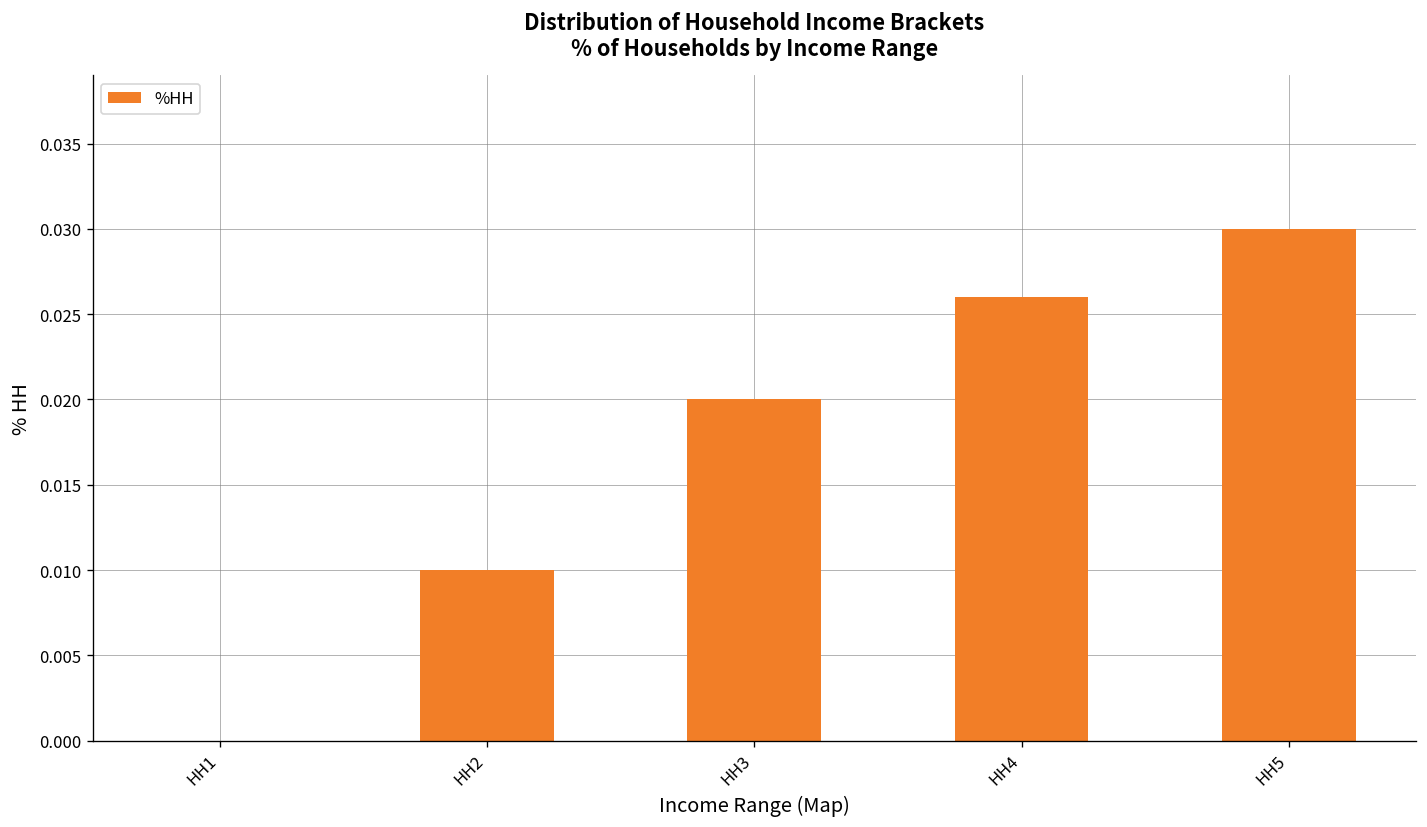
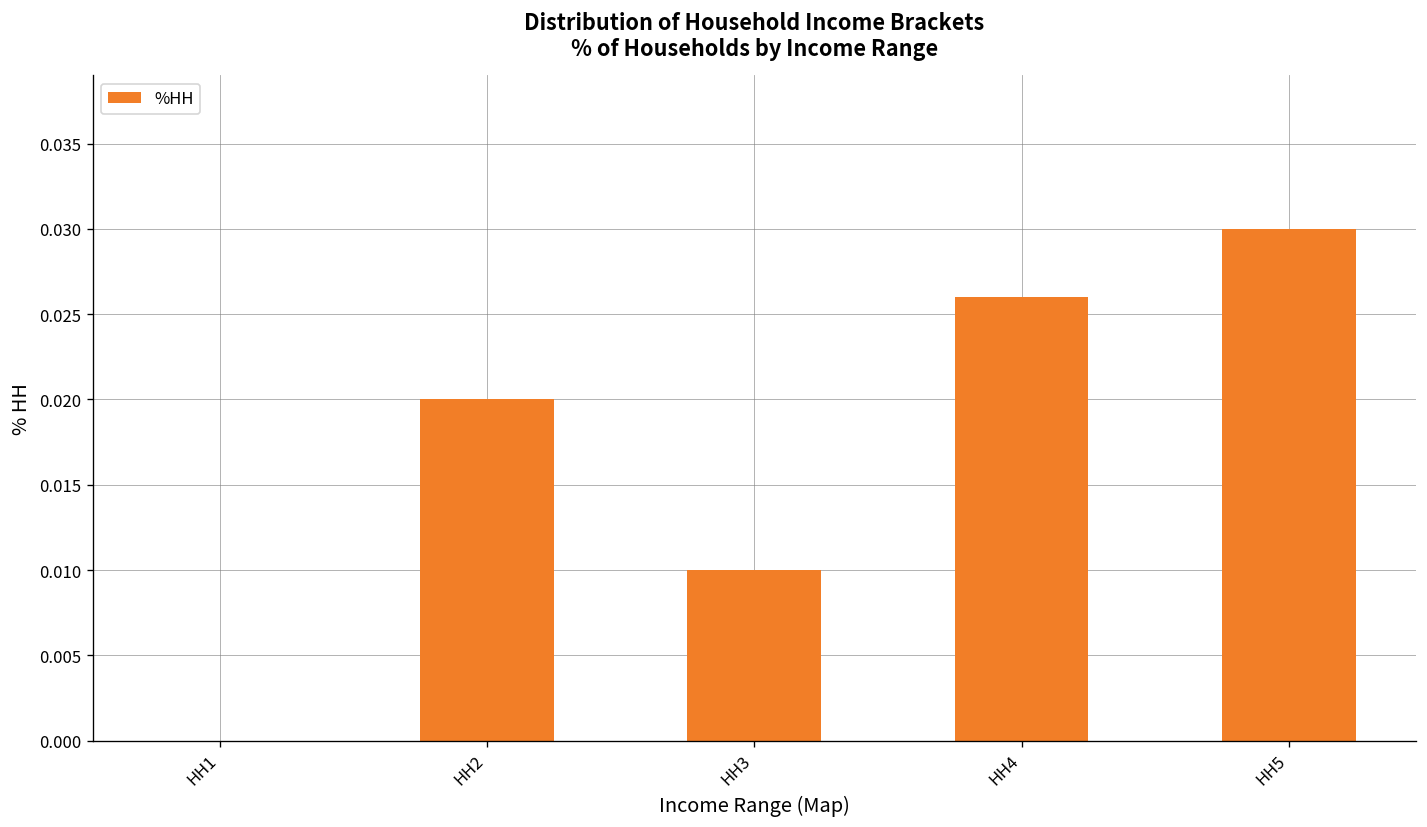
  {
    "HH1": 0.00,
-   "HH2": 0.01,
-   "HH3": 0.02,
+   "HH2": 0.02,
+   "HH3": 0.01,
    "HH4": 0.0260,
    "HH5": 0.03
  }
